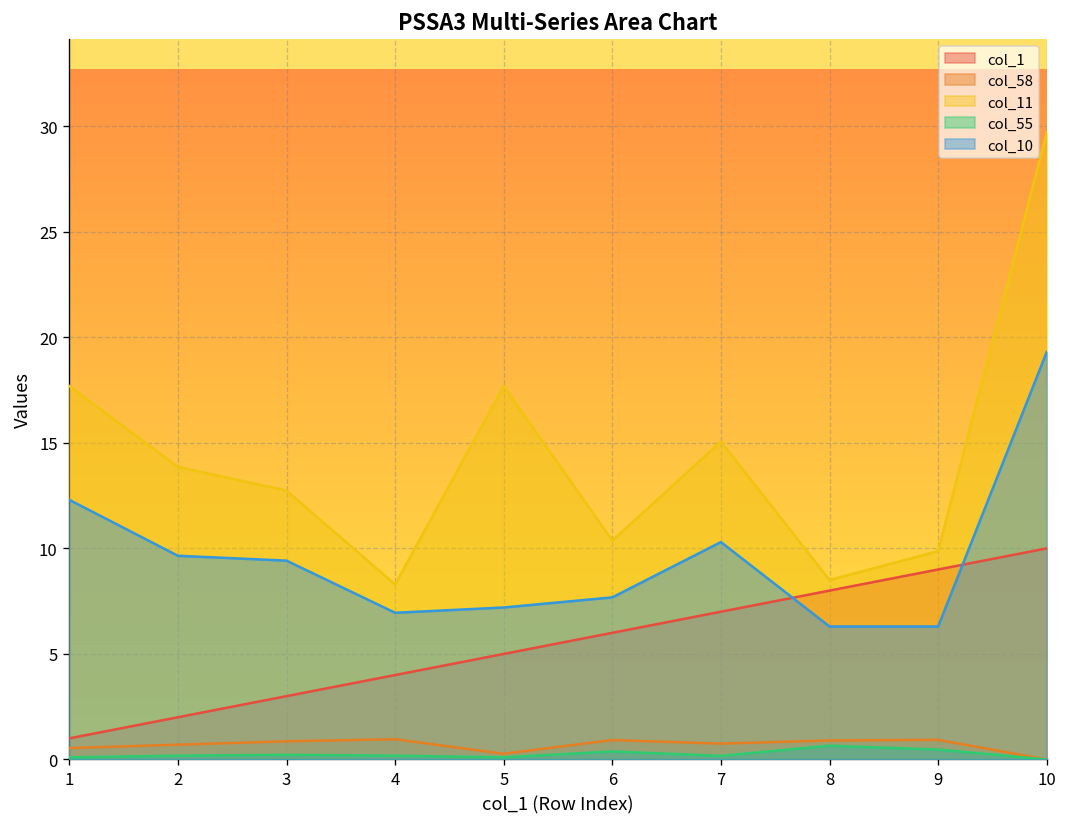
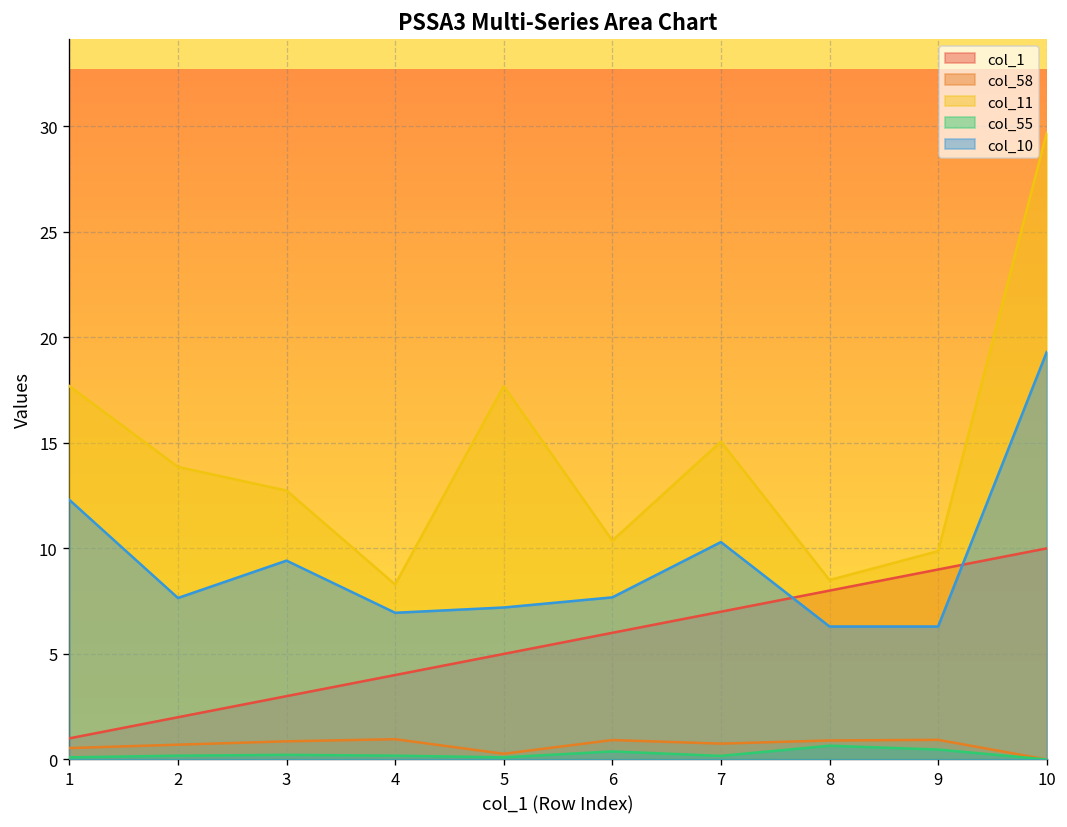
  {
    "col_55": {
      "1": 0.1,
      "2": 0.2,
      "3": 0.2,
      "4": 0.2,
      "5": 0.1,
      "6": 0.4,
      "7": 0.2,
      "8": 0.7,
      "9": 0.5
    },
    "col_10": {
      "1": 12.3,
-     "2": 9.7,
+     "2": 7.7,
      "3": 9.4,
      "4": 7.0,
      "5": 7.2,
      "6": 7.7,
      "7": 10.3,
      "8": 6.3,
      "9": 6.3,
      "10": 19.3
    }
  }
